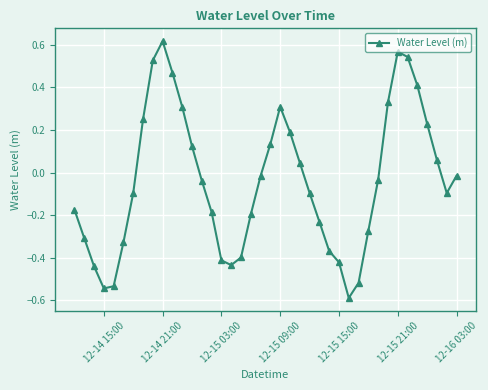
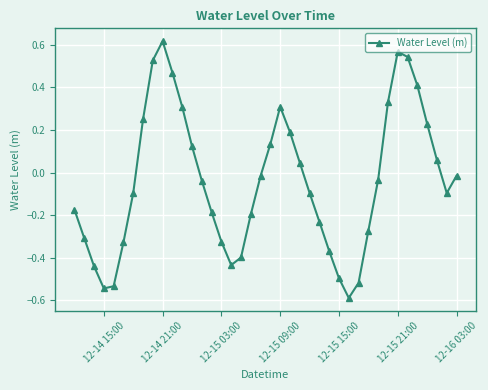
  {
    "12-14 15:00": -0.54,
    "12-14 21:00": 0.62,
-   "12-15 03:00": -0.41,
+   "12-15 03:00": -0.32,
    "12-15 09:00": 0.31,
-   "12-15 15:00": -0.42,
+   "12-15 15:00": -0.50,
    "12-16 03:00": -0.01
  }
